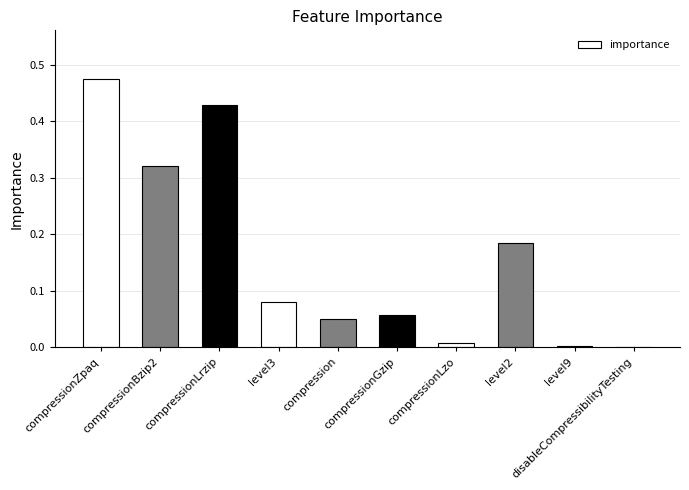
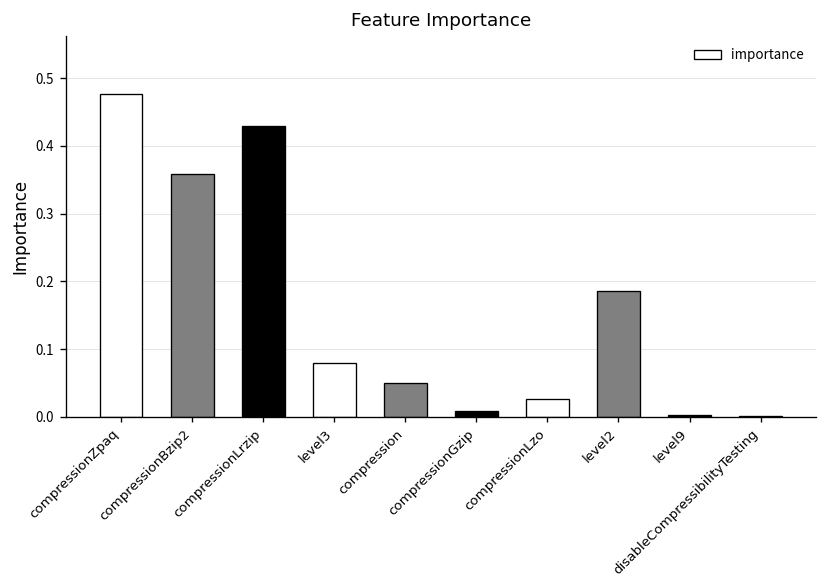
  {
    "compressionZpaq": 0.48,
-   "compressionBzip2": 0.32,
+   "compressionBzip2": 0.36,
    "compressionLrzip": 0.43,
    "level3": 0.08,
    "compression": 0.05,
-   "compressionGzip": 0.06,
-   "compressionLzo": 0.01,
+   "compressionGzip": 0.01,
+   "compressionLzo": 0.03,
    "level2": 0.19
  }
